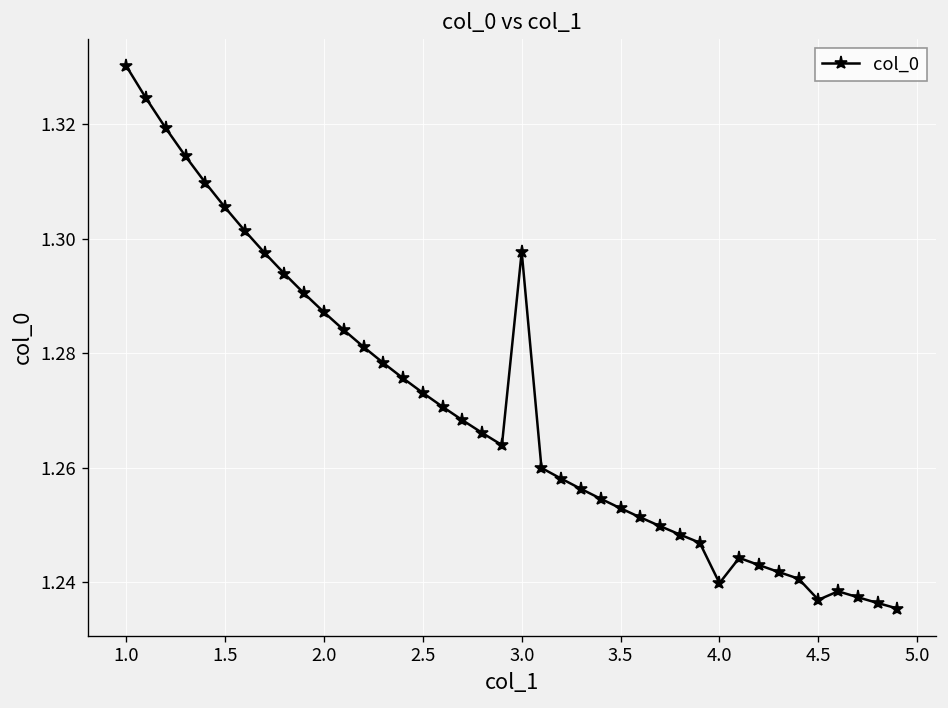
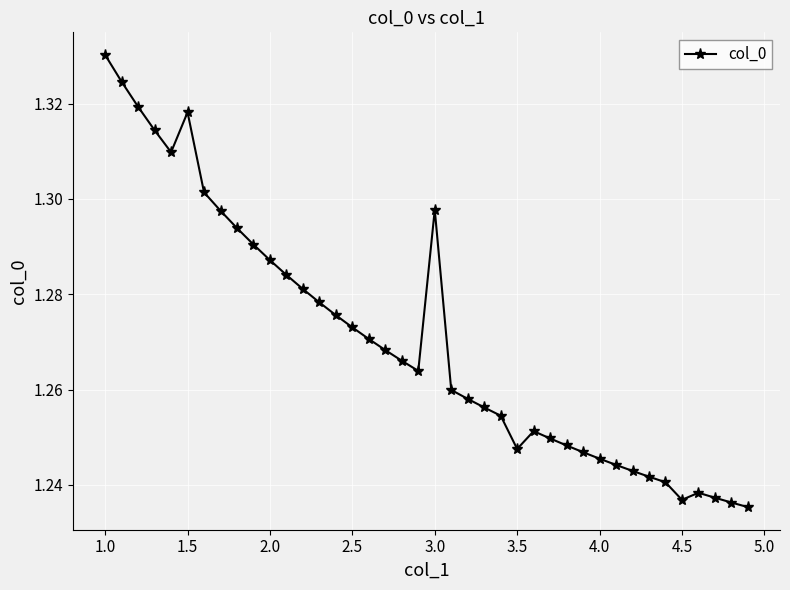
  {
    "1.0": 1.330,
-   "1.5": 1.305,
+   "1.5": 1.318,
    "2.0": 1.287,
    "2.5": 1.273,
    "3.0": 1.298,
-   "3.5": 1.253,
-   "4.0": 1.240,
+   "3.5": 1.248,
+   "4.0": 1.246,
    "4.5": 1.237
  }
